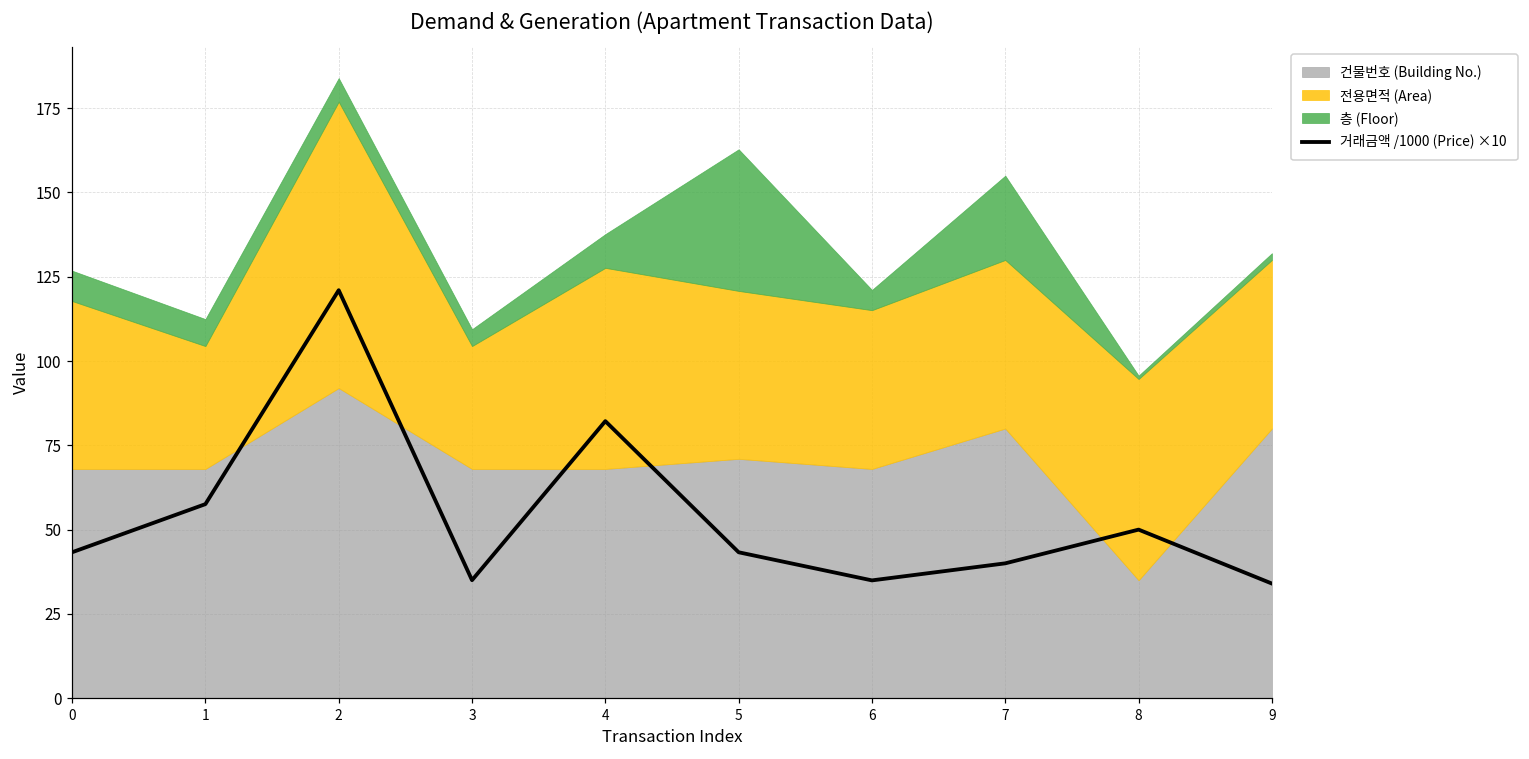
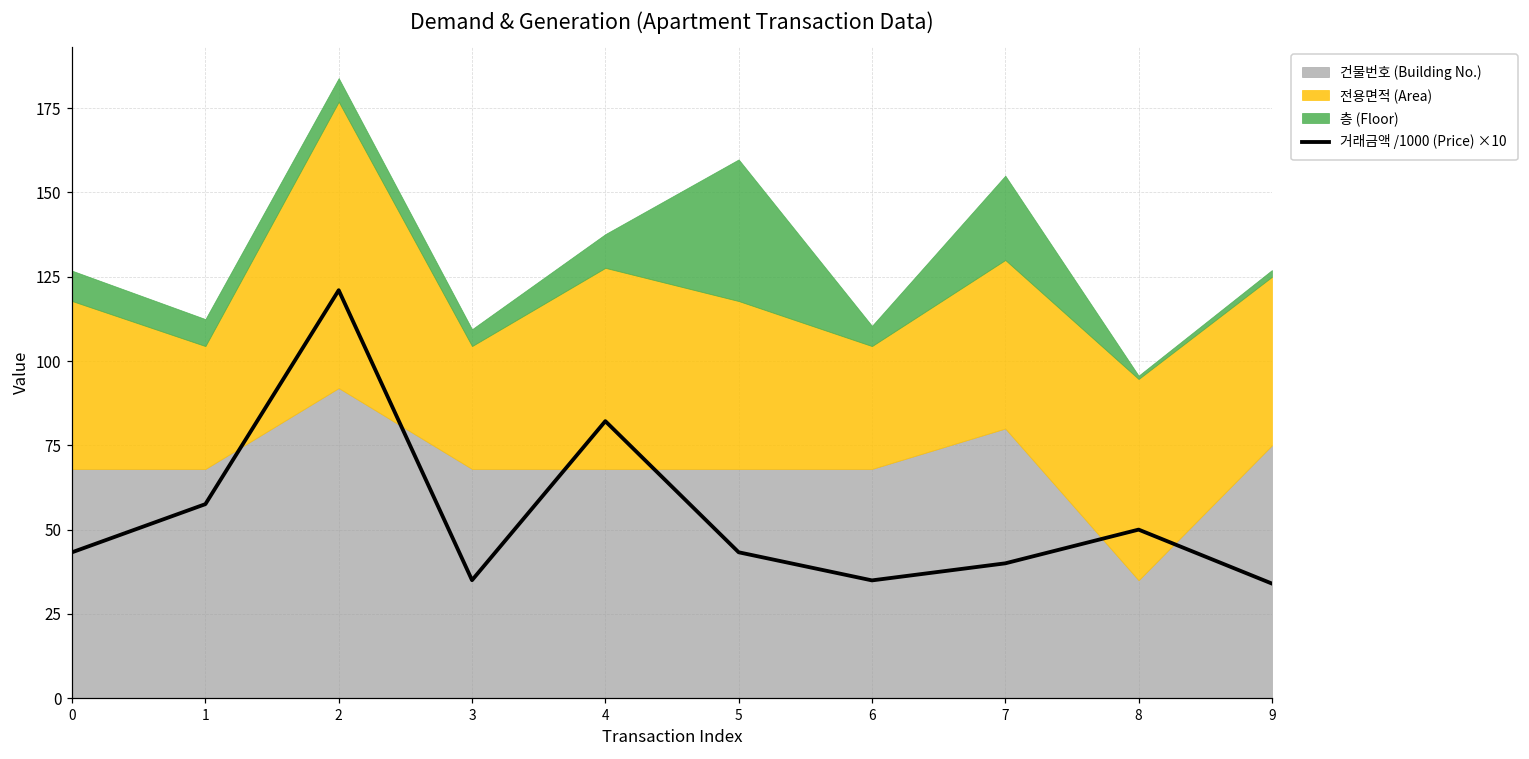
  {
    "거래금액 /1000 (Price) ×10": {
      "0": 43,
      "1": 58,
      "2": 121,
      "3": 35,
      "4": 82,
      "5": 43,
      "6": 35,
      "7": 40,
      "8": 50,
      "9": 34
    },
    "건물번호 (Building No.)": {
      "0": 68,
      "1": 68,
      "2": 92,
      "3": 68,
      "4": 68,
-     "5": 71,
+     "5": 68,
      "6": 68,
      "7": 80,
      "8": 35,
-     "9": 80
+     "9": 75
    },
    "전용면적 (Area)": {
      "0": 50,
      "1": 36,
      "2": 85,
      "3": 36,
      "4": 60,
      "5": 50,
-     "6": 47,
+     "6": 36,
      "7": 50,
      "8": 60,
      "9": 50
    },
    "층 (Floor)": {
      "0": 9,
      "1": 8,
      "2": 7,
      "3": 5,
      "4": 10,
      "5": 42,
      "6": 6,
      "7": 25,
      "8": 1,
      "9": 2
    }
  }
